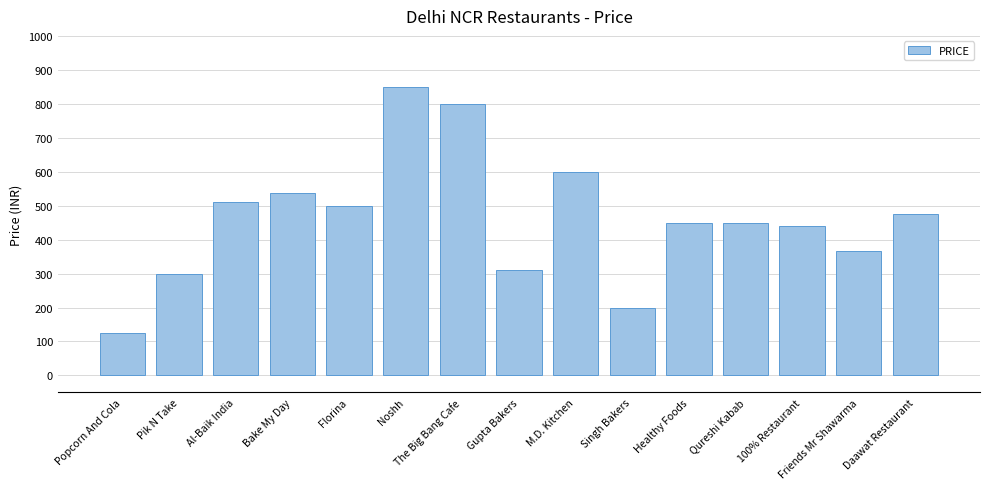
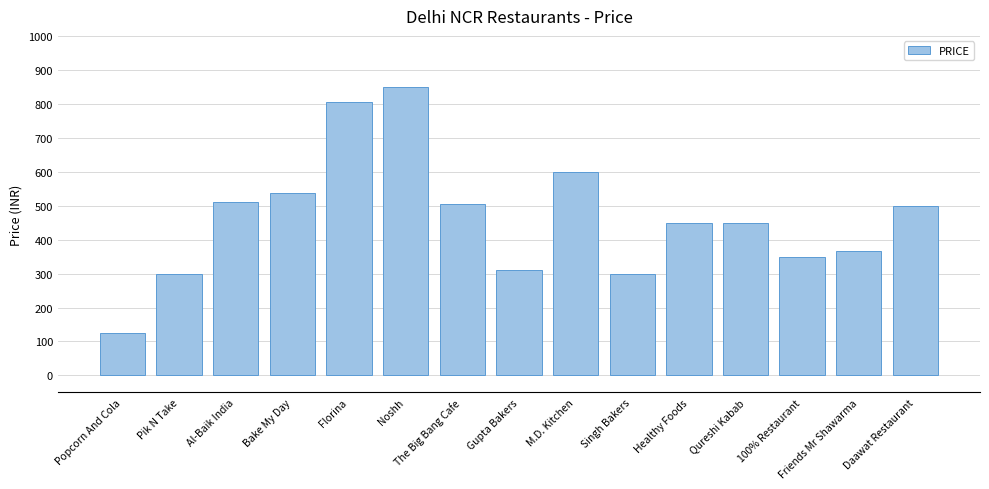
  {
    "Popcorn And Cola": 130,
    "Pik N Take": 300,
    "Al-Baik India": 510,
    "Bake My Day": 540,
-   "Florina": 500,
+   "Florina": 810,
    "Noshh": 850,
-   "The Big Bang Cafe": 800,
+   "The Big Bang Cafe": 500,
    "Gupta Bakers": 310,
    "M.D. Kitchen": 600,
-   "Singh Bakers": 200,
+   "Singh Bakers": 300,
    "Healthy Foods": 450,
    "Qureshi Kabab": 450,
-   "100% Restaurant": 440,
+   "100% Restaurant": 350,
    "Friends Mr Shawarma": 370,
-   "Daawat Restaurant": 480
+   "Daawat Restaurant": 500
  }
